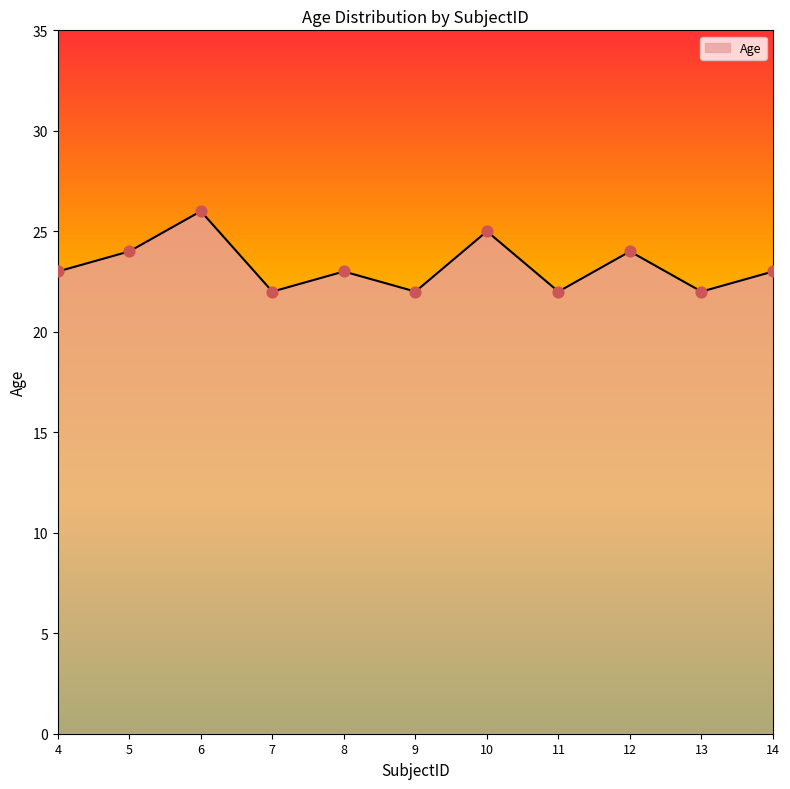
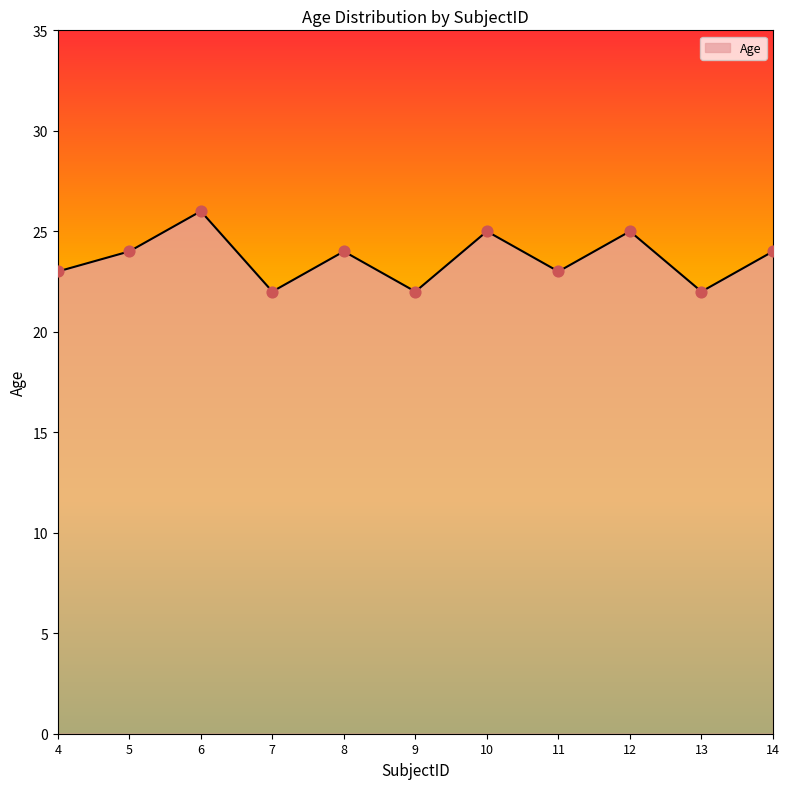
  {
    "4": 23,
    "5": 24,
    "6": 26,
    "7": 22,
-   "8": 23,
+   "8": 24,
    "9": 22,
    "10": 25,
-   "11": 22,
-   "12": 24,
+   "11": 23,
+   "12": 25,
    "13": 22,
-   "14": 23
+   "14": 24
  }
